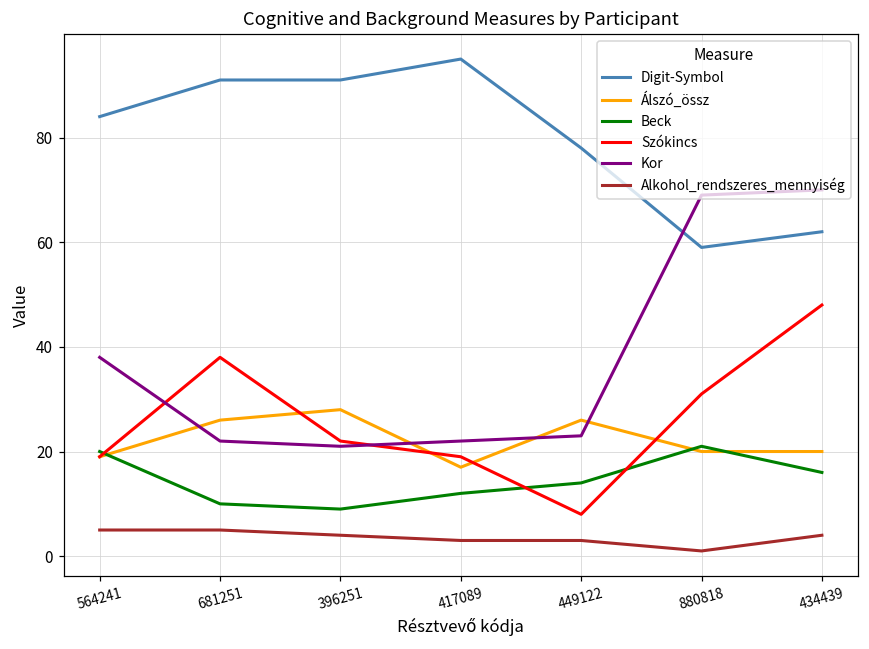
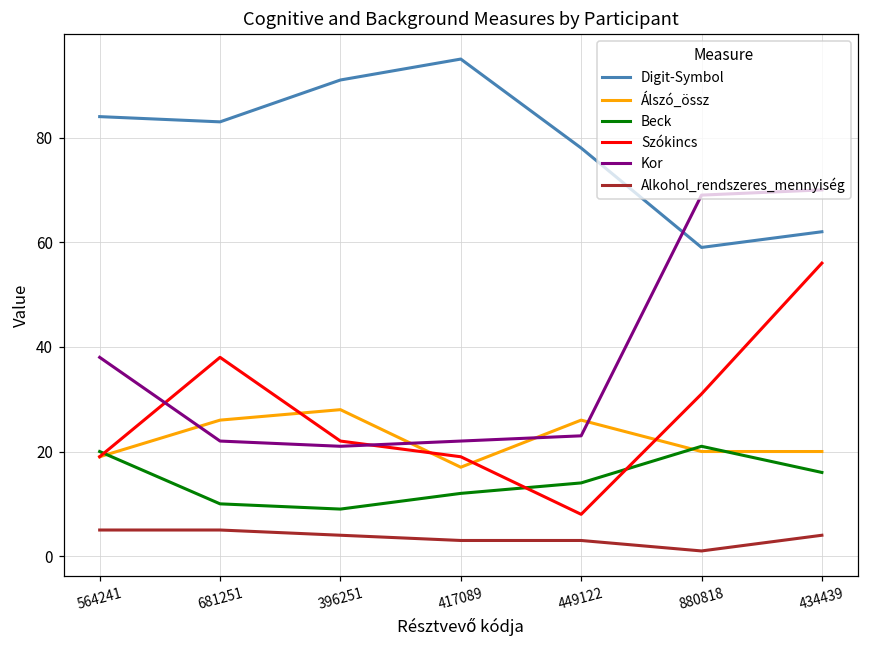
  {
    "Digit-Symbol": {
      "564241": 84,
-     "681251": 91,
+     "681251": 83,
      "396251": 91,
      "417089": 95,
      "449122": 78,
      "880818": 59,
      "434439": 62
    },
    "Álszó_össz": {
      "681251": 26,
      "396251": 28,
      "417089": 17,
      "449122": 26,
      "880818": 20,
      "434439": 20
    },
    "Beck": {
      "564241": 20,
      "681251": 10,
      "396251": 9,
      "417089": 12,
      "449122": 14,
      "880818": 21,
      "434439": 16
    },
    "Szókincs": {
      "681251": 38,
      "396251": 22,
      "417089": 19,
      "449122": 8,
      "880818": 31,
-     "434439": 48
+     "434439": 56
    },
    "Kor": {
      "564241": 38,
      "681251": 22,
      "396251": 21,
      "417089": 22,
      "449122": 23
    },
    "Alkohol_rendszeres_mennyiség": {
      "564241": 5,
      "681251": 5,
      "396251": 4,
      "417089": 3,
      "449122": 3,
      "880818": 1,
      "434439": 4
    }
  }
